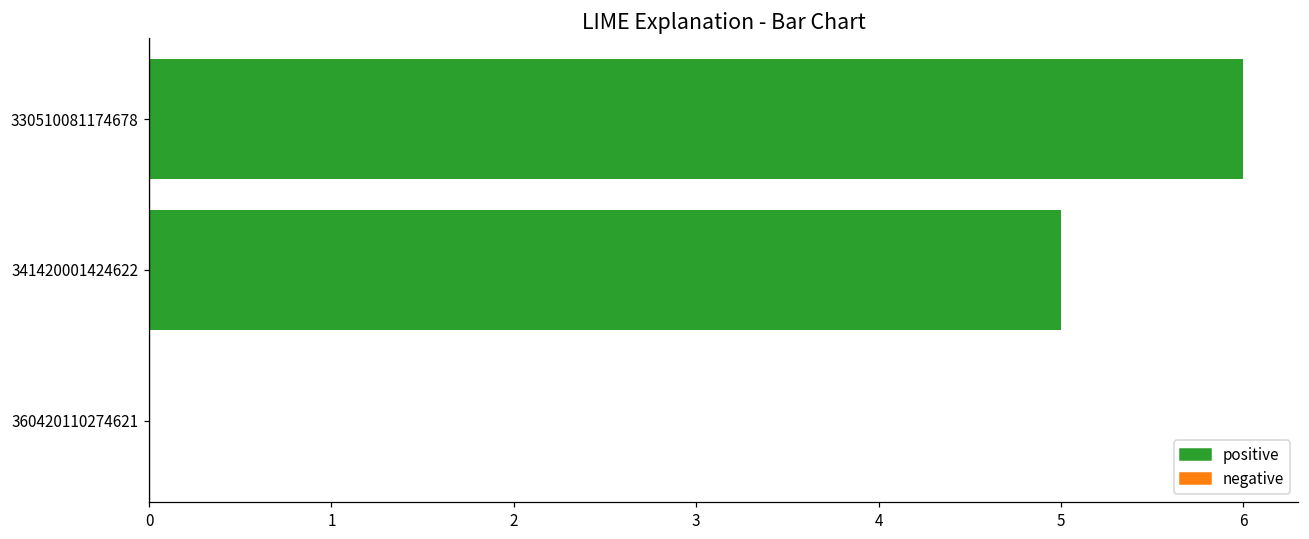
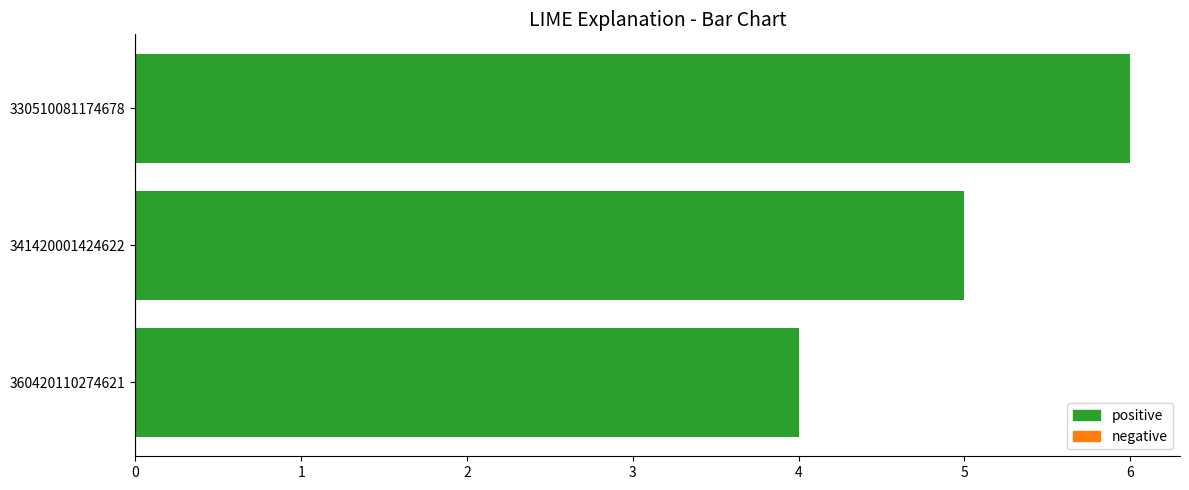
  {
    "330510081174678": 6,
    "341420001424622": 5,
-   "360420110274621": 0
+   "360420110274621": 4
  }
